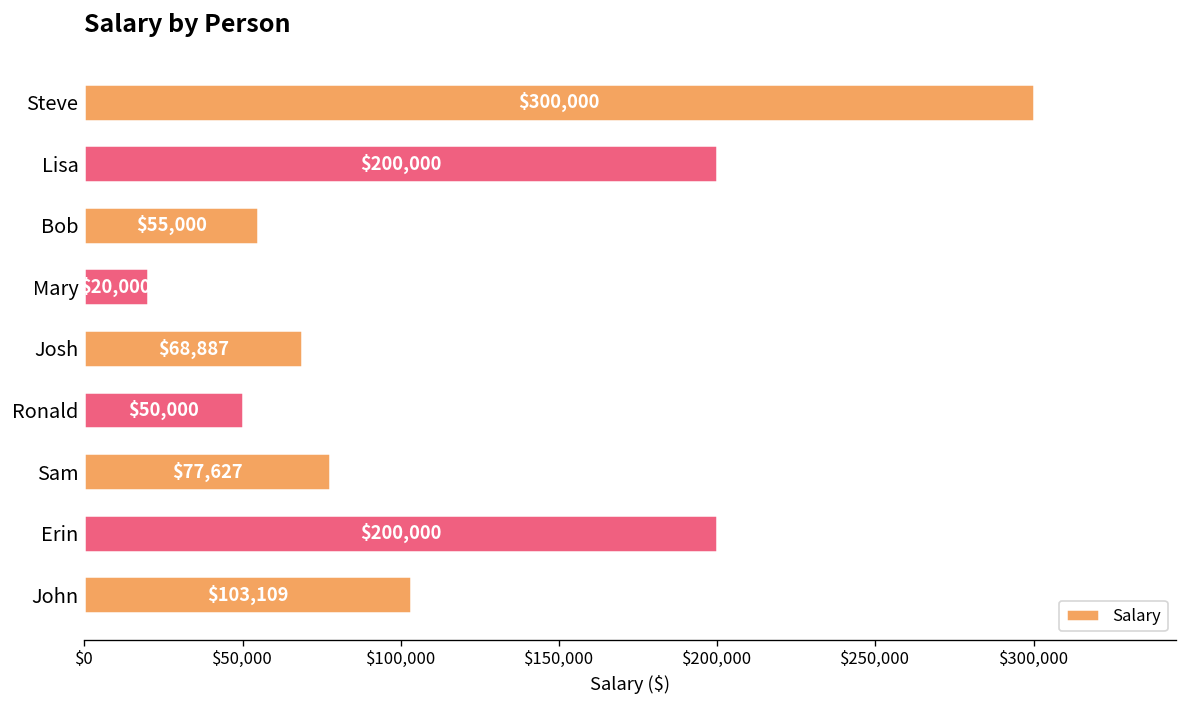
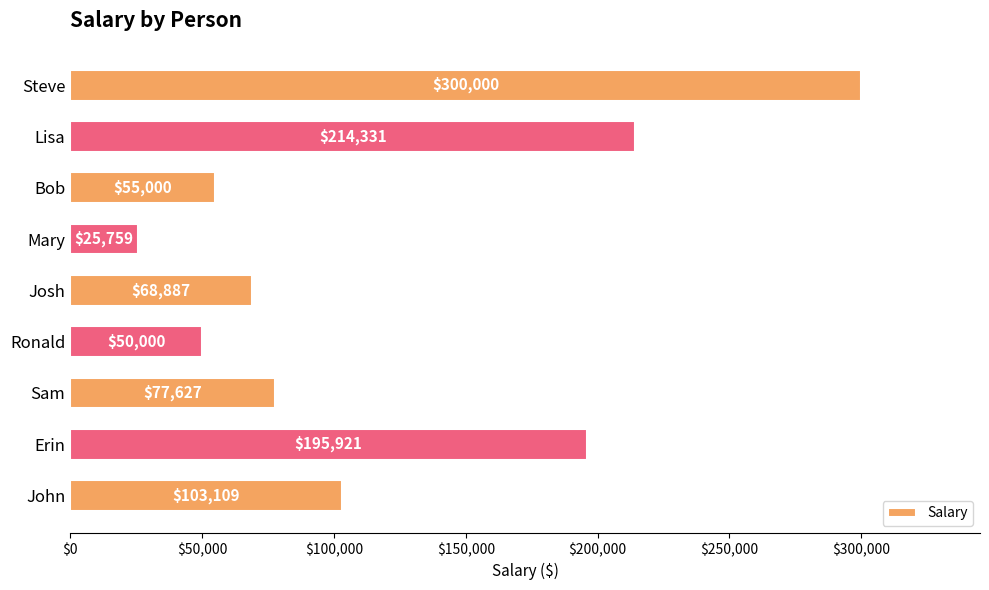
  {
    "Steve": "$300,000",
-   "Lisa": "$200,000",
+   "Lisa": "$214,331",
    "Bob": "$55,000",
-   "Mary": "$20,000",
+   "Mary": "$25,759",
    "Josh": "$68,887",
    "Ronald": "$50,000",
    "Sam": "$77,627",
-   "Erin": "$200,000",
+   "Erin": "$195,921",
    "John": "$103,109"
  }
